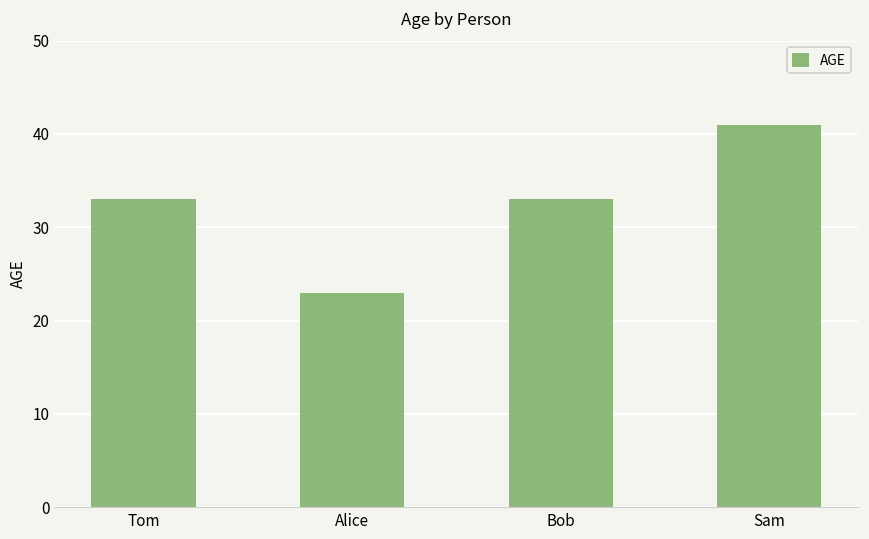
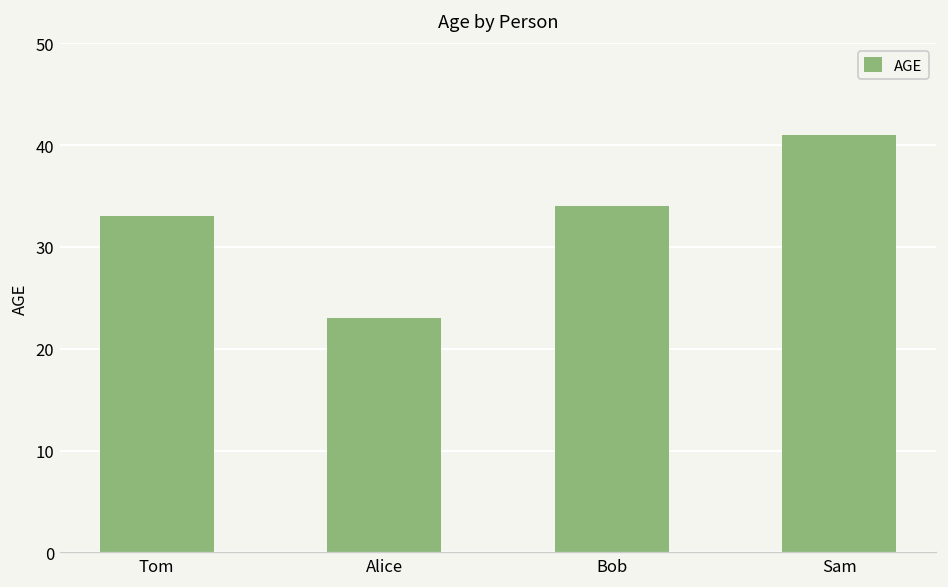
  {
    "Tom": 33,
    "Alice": 23,
-   "Bob": 33,
+   "Bob": 34,
    "Sam": 41
  }
